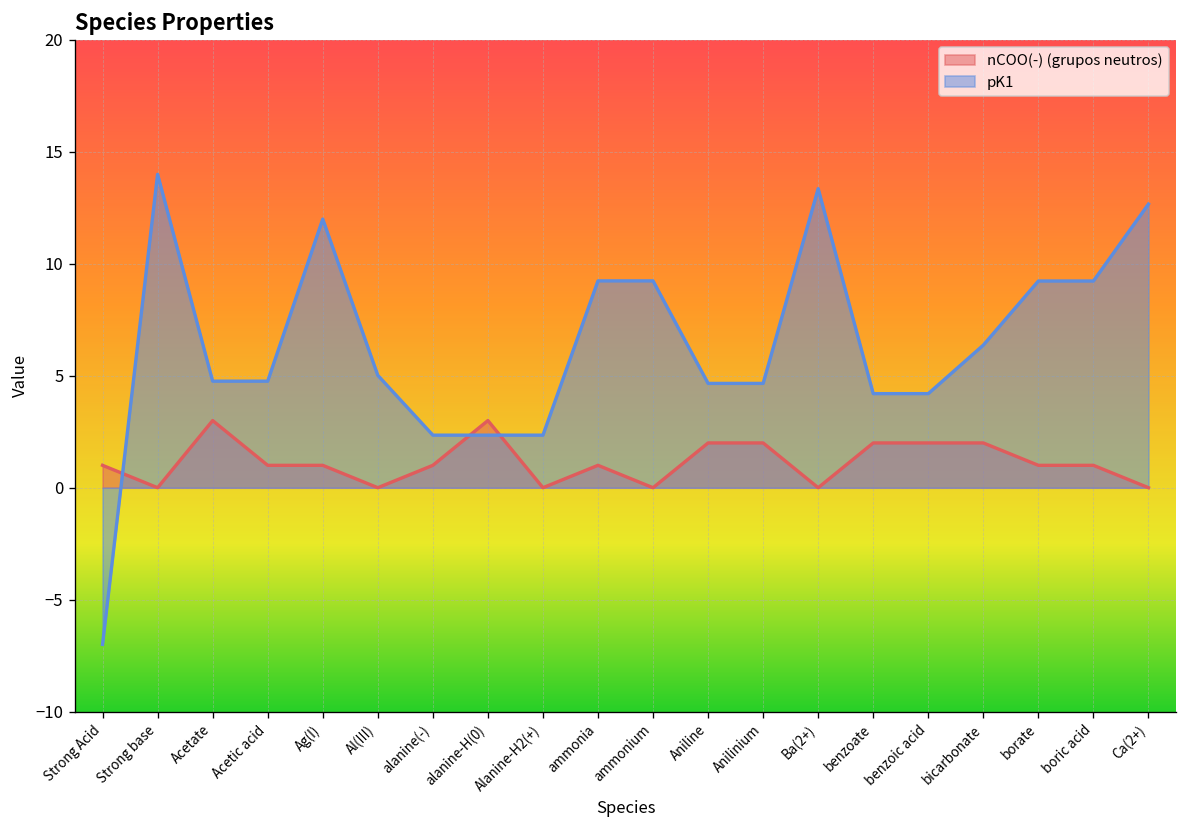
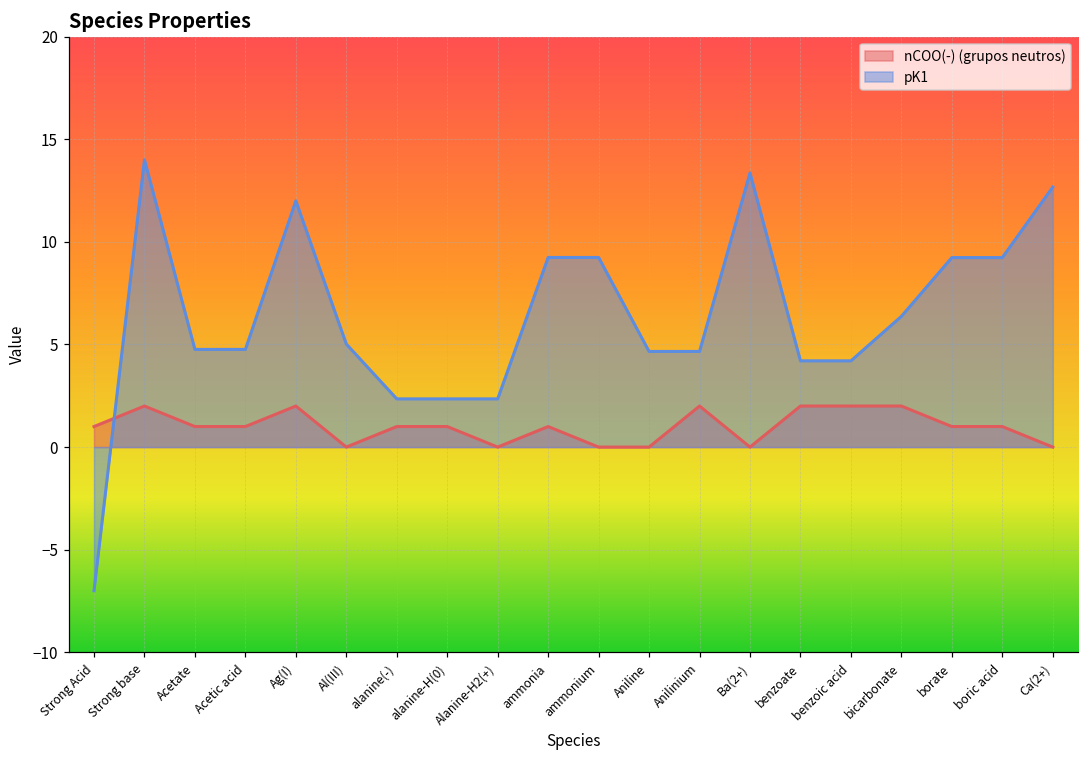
  {
    "nCOO(-) (grupos neutros)": {
      "Strong Acid": 1,
-     "Strong base": 0,
-     "Acetate": 3,
+     "Strong base": 2,
+     "Acetate": 1,
      "Acetic acid": 1,
-     "Ag(I)": 1,
+     "Ag(I)": 2,
      "Al(III)": 0,
      "alanine(-)": 1,
-     "alanine-H(0)": 3,
+     "alanine-H(0)": 1,
      "Alanine-H2(+)": 0,
      "ammonia": 1,
      "ammonium": 0,
-     "Aniline": 2,
+     "Aniline": 0,
      "Anilinium": 2,
      "Ba(2+)": 0,
      "benzoate": 2,
      "benzoic acid": 2,
      "bicarbonate": 2,
      "borate": 1,
      "boric acid": 1,
      "Ca(2+)": 0
    }
  }
